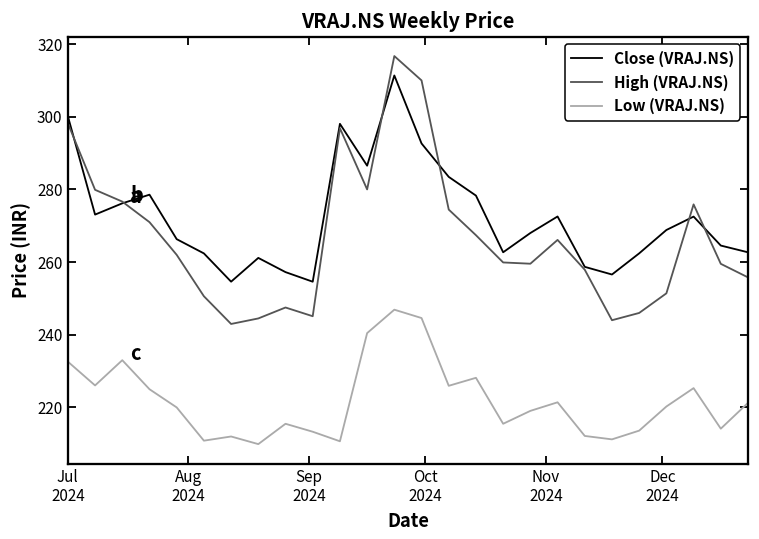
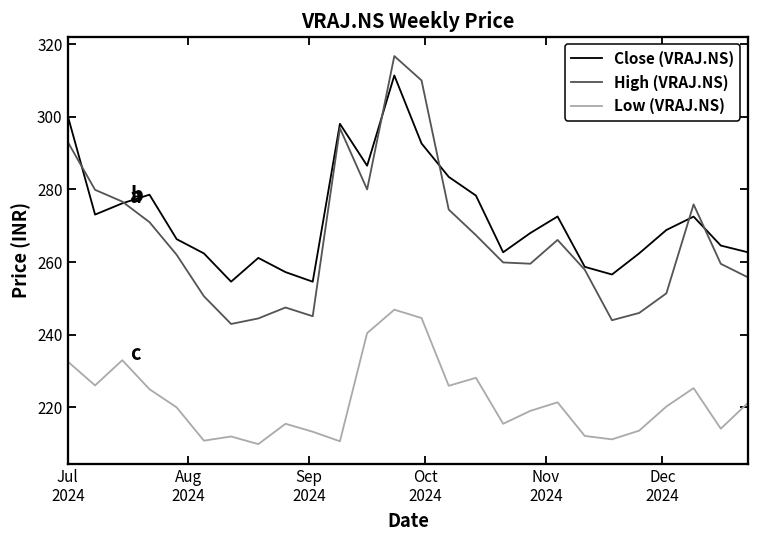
  {
    "Close (VRAJ.NS)": {
      "Jul 2024": 300
    },
    "High (VRAJ.NS)": {
-     "Jul 2024": 298
+     "Jul 2024": 293
    },
    "Low (VRAJ.NS)": {
      "Jul 2024": 233
    }
  }
